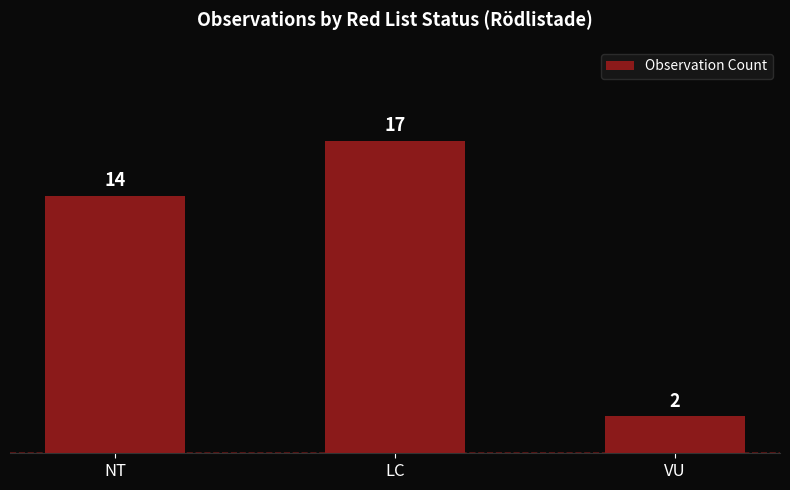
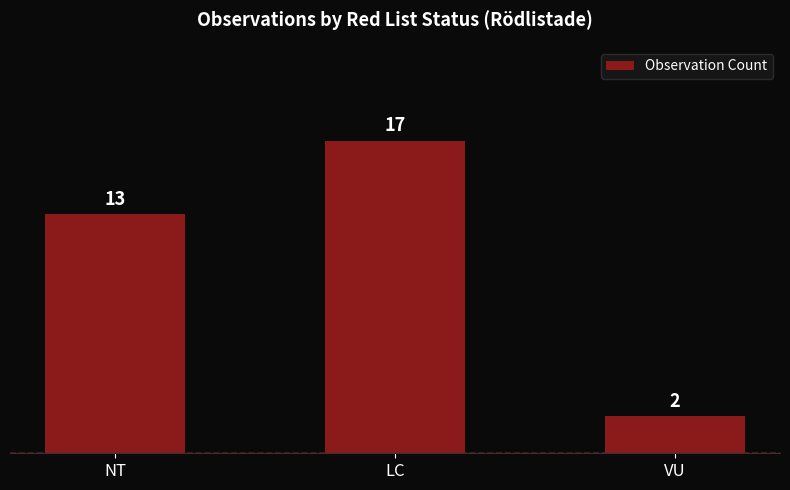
  {
-   "NT": 14,
+   "NT": 13,
    "LC": 17,
    "VU": 2
  }
